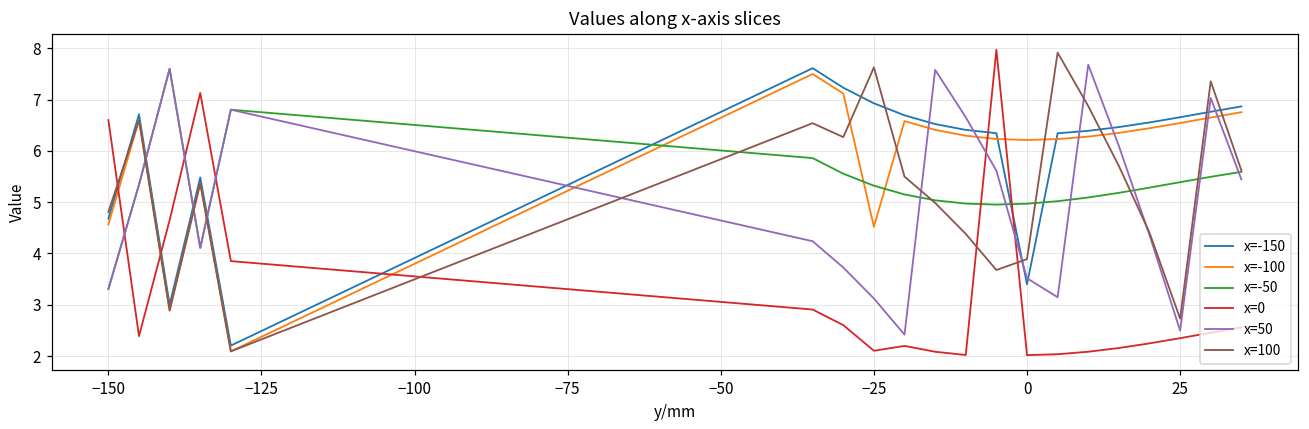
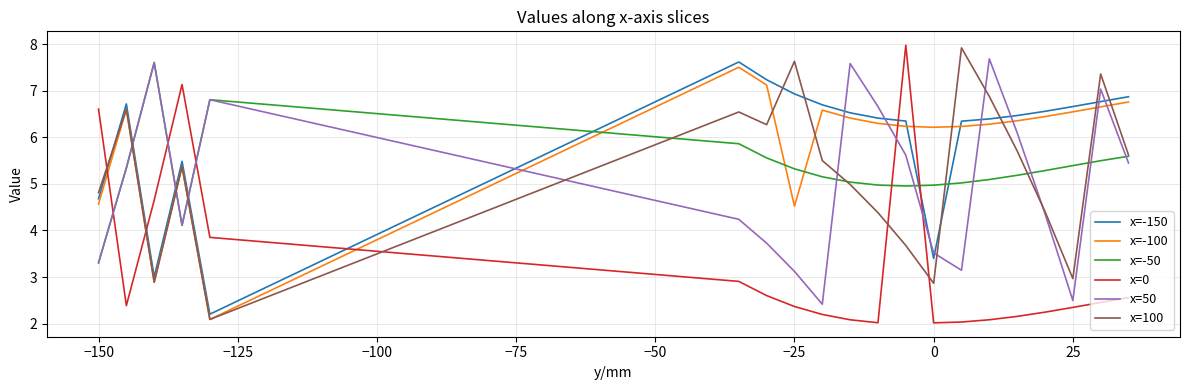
  {
    "x=-150": {
      "−150": 4.7,
      "−25": 6.9,
      "0": 3.4,
      "25": 6.7
    },
    "x=-100": {
      "−150": 4.6,
      "−25": 4.5,
      "0": 6.2,
      "25": 6.5
    },
    "x=-50": {
      "−25": 5.3,
      "0": 5.0,
      "25": 5.4
    },
    "x=0": {
      "−150": 6.6,
-     "−25": 2.1,
+     "−25": 2.4,
      "0": 2.0,
      "25": 2.3
    },
    "x=50": {
      "−25": 3.1,
      "0": 3.5,
      "25": 2.5
    },
    "x=100": {
      "−150": 4.8,
      "−25": 7.6,
-     "0": 3.9,
-     "25": 2.7
+     "0": 2.9,
+     "25": 3.0
    }
  }
